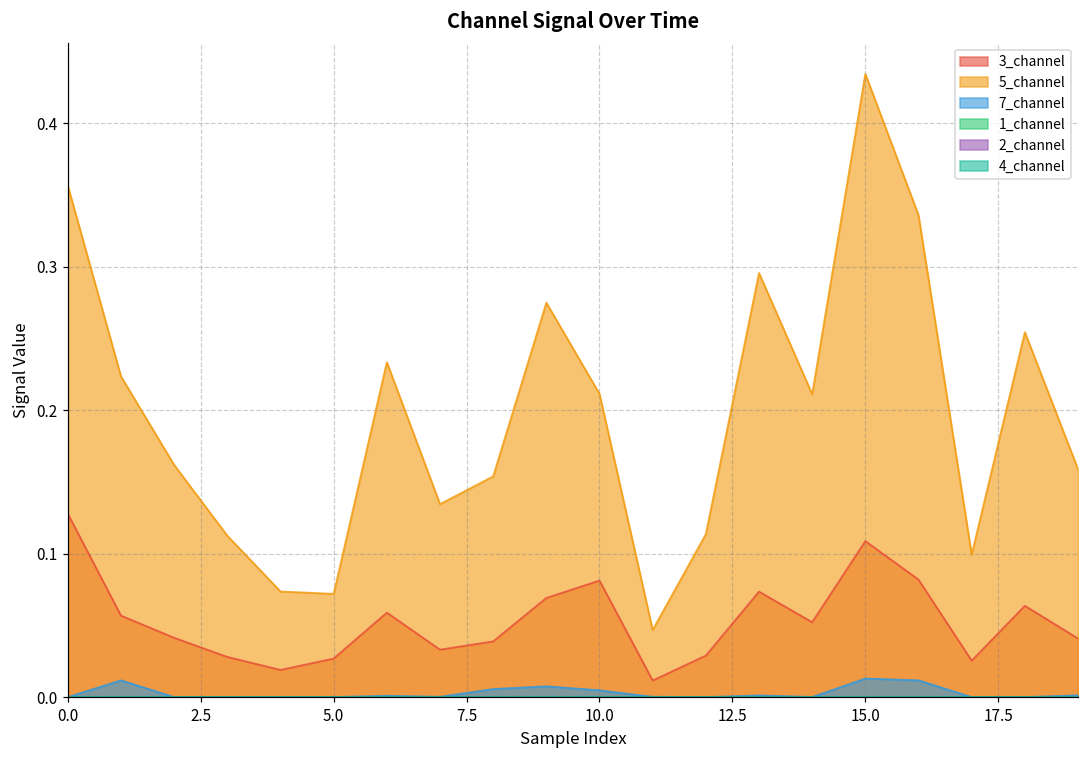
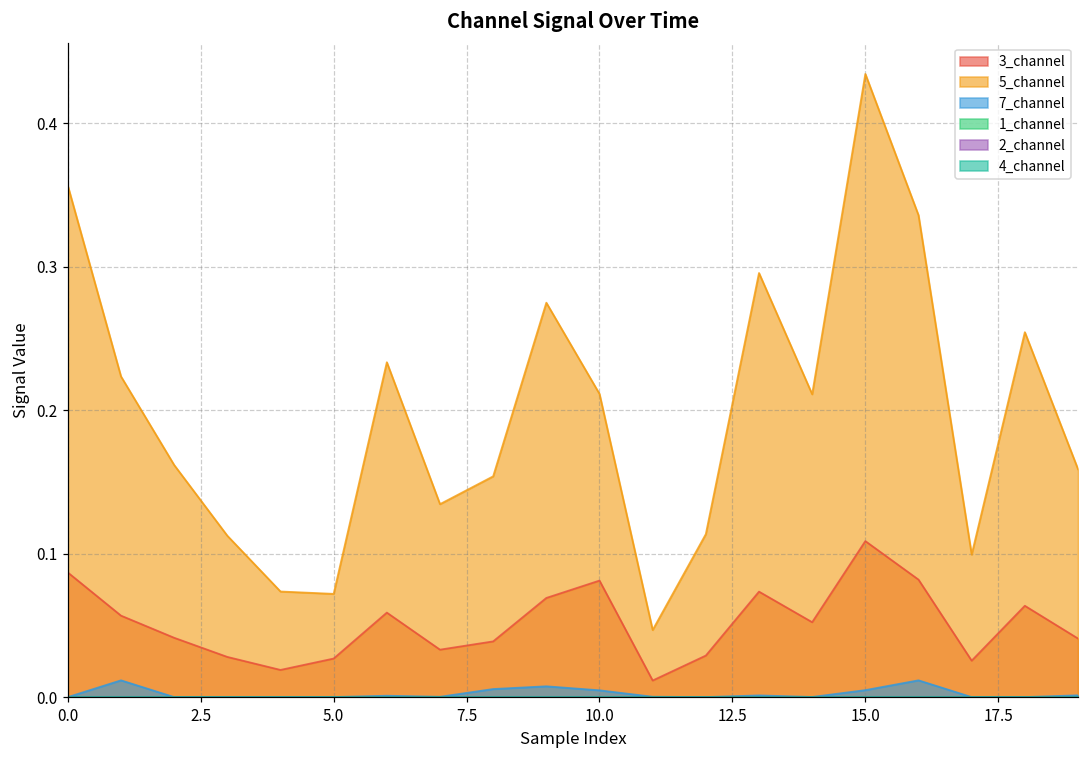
  {
    "3_channel": {
-     "0.0": 0.128,
+     "0.0": 0.087,
      "5.0": 0.027,
      "10.0": 0.081,
      "15.0": 0.109
    },
    "5_channel": {
      "0.0": 0.356,
      "5.0": 0.072,
      "10.0": 0.211,
      "15.0": 0.434
    },
    "7_channel": {
      "10.0": 0.005,
-     "15.0": 0.013
+     "15.0": 0.005
    },
    "4_channel": {
      "10.0": 0.000,
      "15.0": 0.000
    }
  }
